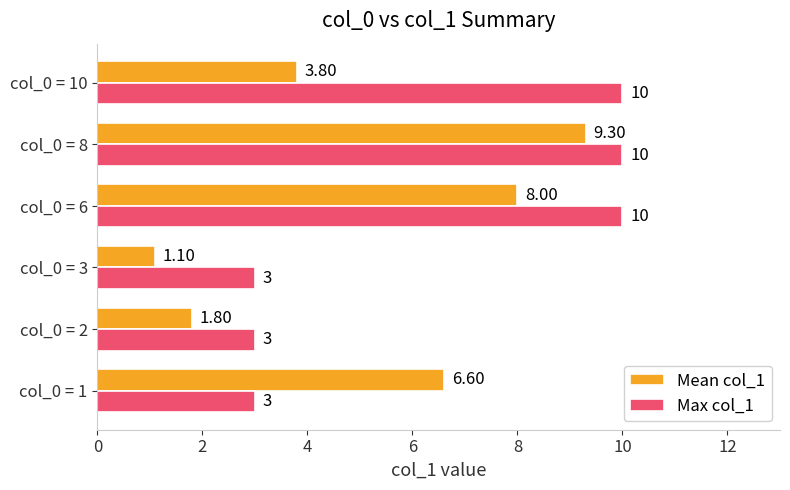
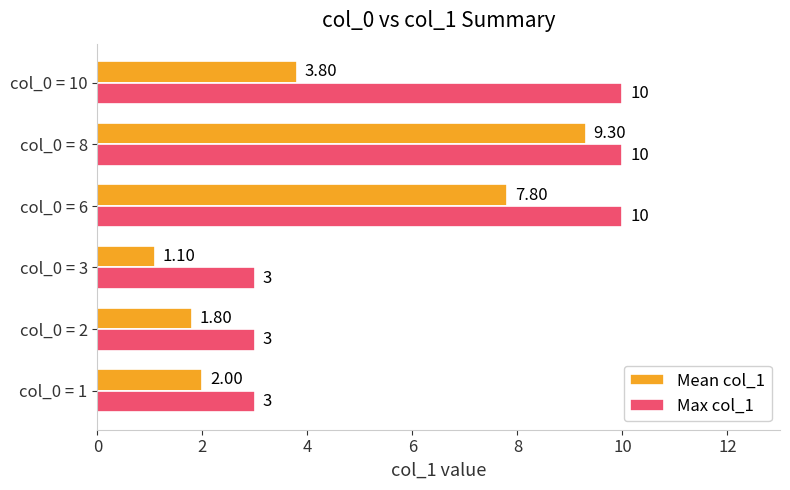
  {
    "Mean col_1": {
      "col_0 = 10": 3.80,
      "col_0 = 8": 9.30,
-     "col_0 = 6": 8.00,
+     "col_0 = 6": 7.80,
      "col_0 = 3": 1.10,
      "col_0 = 2": 1.80,
-     "col_0 = 1": 6.60
+     "col_0 = 1": 2.00
    },
    "Max col_1": {
      "col_0 = 10": 10,
      "col_0 = 8": 10,
      "col_0 = 6": 10,
      "col_0 = 3": 3,
      "col_0 = 2": 3,
      "col_0 = 1": 3
    }
  }
